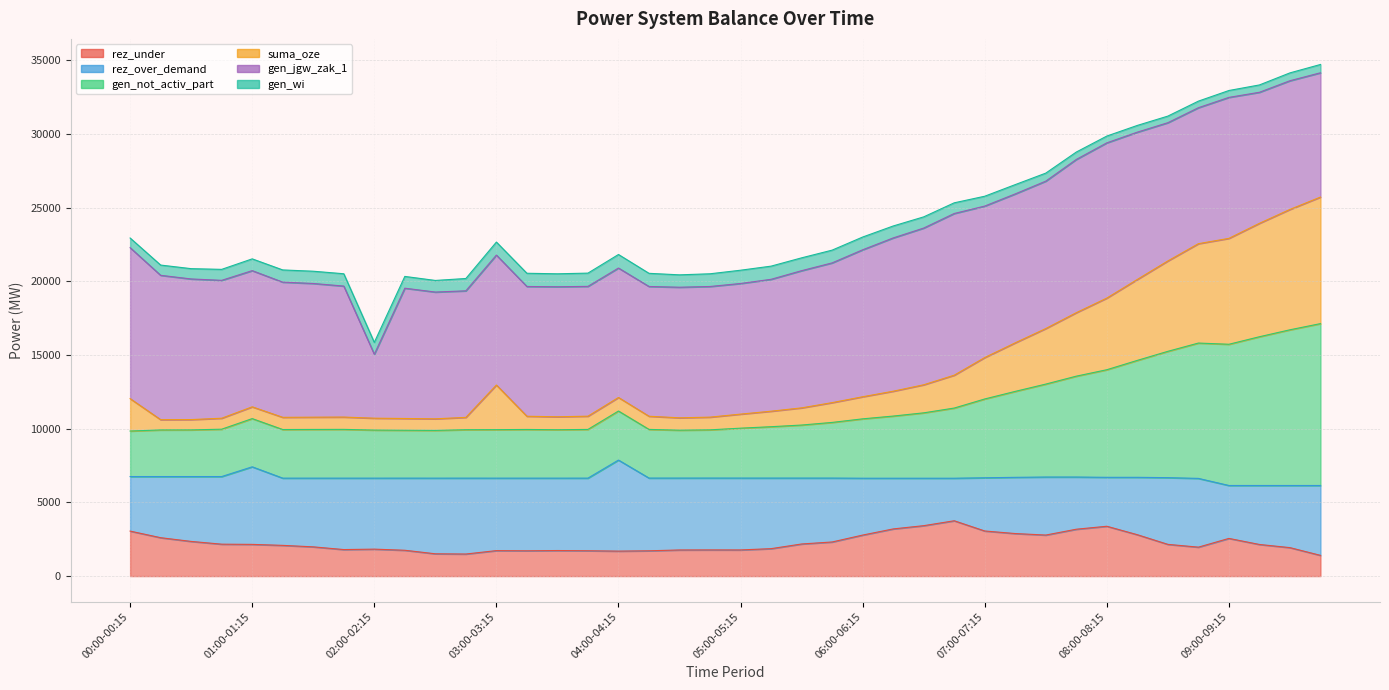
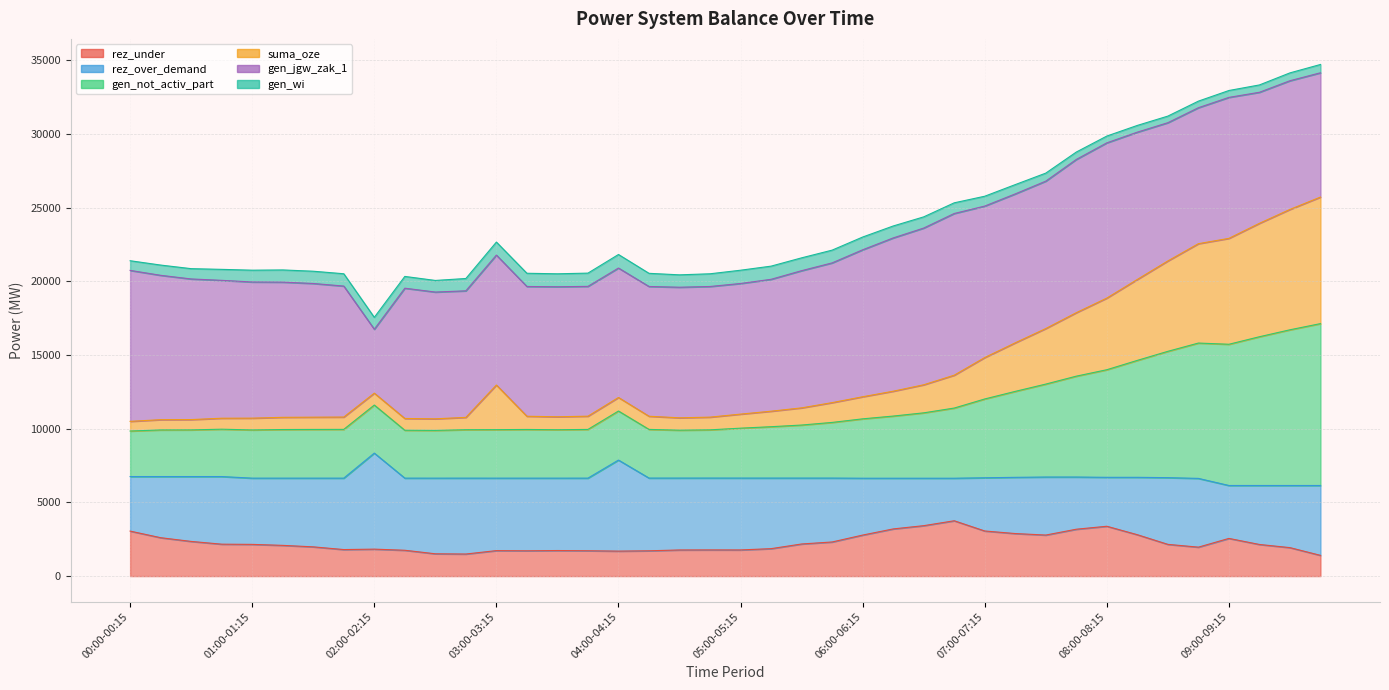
  {
    "rez_under": {
      "00:00-00:15": 3100,
      "01:00-01:15": 2200,
      "02:00-02:15": 1800,
      "03:00-03:15": 1700,
      "04:00-04:15": 1700,
      "05:00-05:15": 1800,
      "06:00-06:15": 2800,
      "07:00-07:15": 3100,
      "08:00-08:15": 3400,
      "09:00-09:15": 2600
    },
    "rez_over_demand": {
      "00:00-00:15": 3700,
-     "01:00-01:15": 5300,
-     "02:00-02:15": 4800,
+     "01:00-01:15": 4500,
+     "02:00-02:15": 6500,
      "03:00-03:15": 4900,
      "04:00-04:15": 6200,
      "05:00-05:15": 4900,
      "06:00-06:15": 3900,
      "07:00-07:15": 3600,
      "08:00-08:15": 3300,
      "09:00-09:15": 3600
    },
    "suma_oze": {
-     "00:00-00:15": 2200,
+     "00:00-00:15": 700,
      "01:00-01:15": 800,
      "02:00-02:15": 800,
      "03:00-03:15": 3000,
      "04:00-04:15": 900,
      "05:00-05:15": 1000,
      "06:00-06:15": 1500,
      "07:00-07:15": 2800,
      "08:00-08:15": 4900,
      "09:00-09:15": 7200
    },
    "gen_jgw_zak_1": {
      "00:00-00:15": 10200,
      "01:00-01:15": 9200,
      "02:00-02:15": 4300,
      "03:00-03:15": 8800,
      "04:00-04:15": 8800,
      "05:00-05:15": 8900,
      "06:00-06:15": 10000,
      "07:00-07:15": 10300,
      "08:00-08:15": 10500,
      "09:00-09:15": 9600
    }
  }
